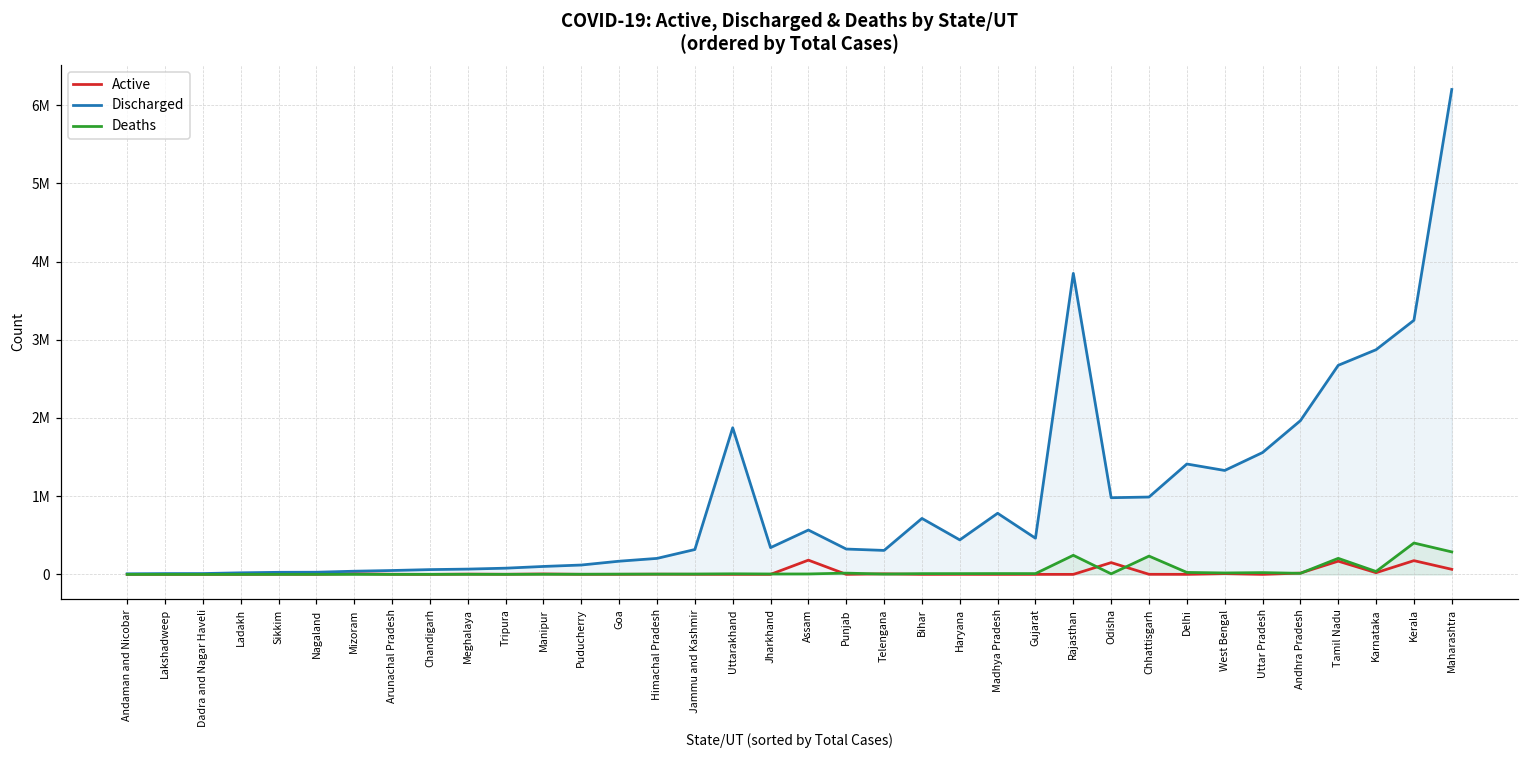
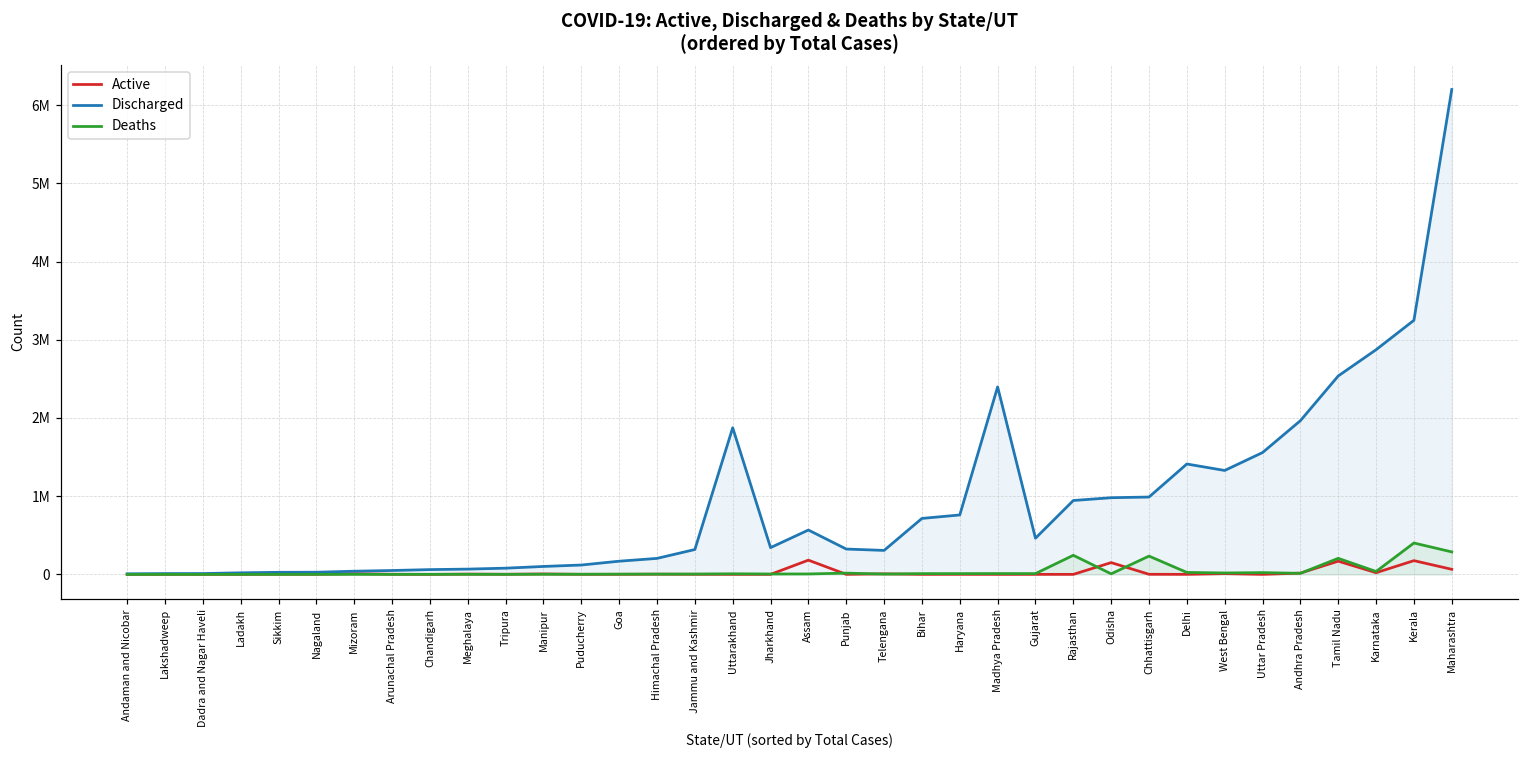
  {
    "Active": {
      "Assam": 200000,
      "Rajasthan": 0,
      "Odisha": 200000,
      "Chhattisgarh": 0,
      "Tamil Nadu": 200000,
      "Kerala": 200000,
      "Maharashtra": 100000
    },
    "Discharged": {
      "Arunachal Pradesh": 0,
      "Chandigarh": 100000,
      "Meghalaya": 100000,
      "Tripura": 100000,
      "Manipur": 100000,
      "Puducherry": 100000,
      "Goa": 200000,
      "Himachal Pradesh": 200000,
      "Jammu and Kashmir": 300000,
      "Uttarakhand": 1900000,
      "Jharkhand": 300000,
      "Assam": 600000,
      "Punjab": 300000,
      "Telengana": 300000,
      "Bihar": 700000,
-     "Haryana": 400000,
-     "Madhya Pradesh": 800000,
+     "Haryana": 800000,
+     "Madhya Pradesh": 2400000,
      "Gujarat": 500000,
-     "Rajasthan": 3800000,
+     "Rajasthan": 900000,
      "Odisha": 1000000,
      "Chhattisgarh": 1000000,
      "Delhi": 1400000,
      "West Bengal": 1300000,
      "Uttar Pradesh": 1600000,
      "Andhra Pradesh": 2000000,
-     "Tamil Nadu": 2700000,
+     "Tamil Nadu": 2500000,
      "Karnataka": 2900000,
      "Kerala": 3200000,
      "Maharashtra": 6200000
    },
    "Deaths": {
      "Assam": 0,
      "Rajasthan": 200000,
      "Odisha": 0,
      "Chhattisgarh": 200000,
      "Tamil Nadu": 200000,
      "Kerala": 400000,
      "Maharashtra": 300000
    }
  }
